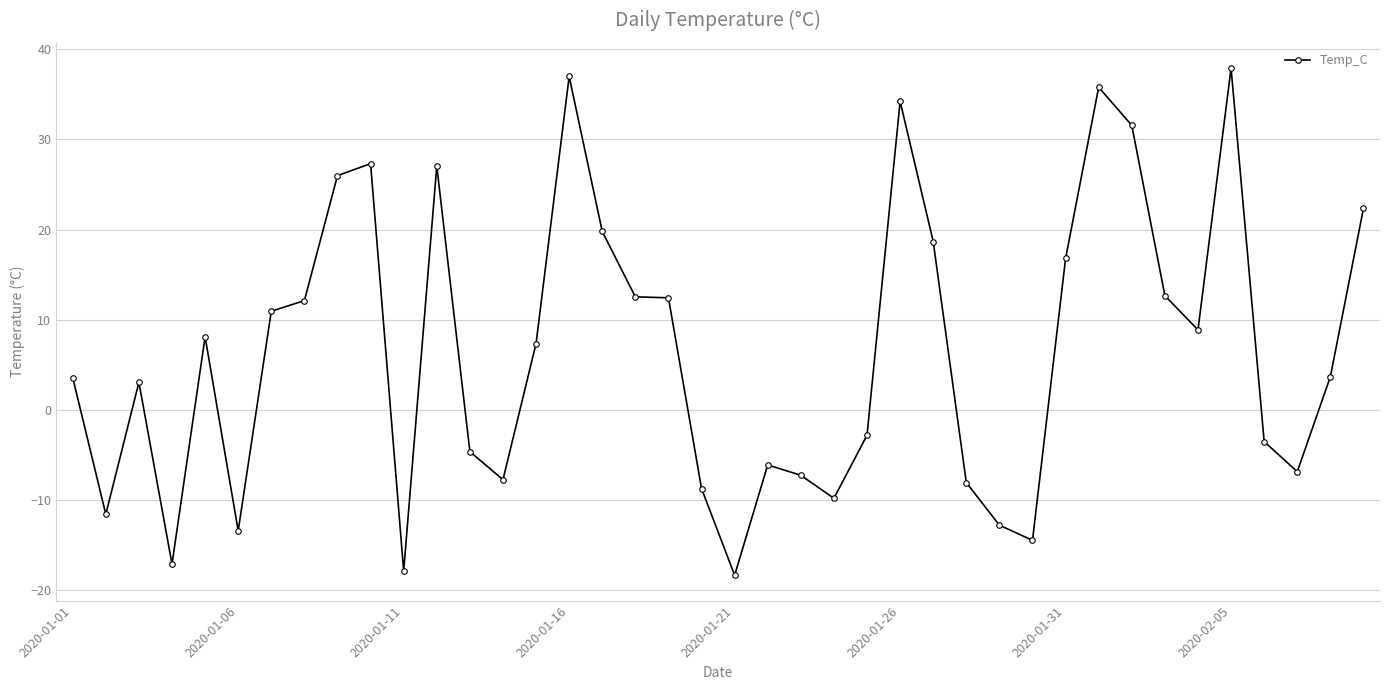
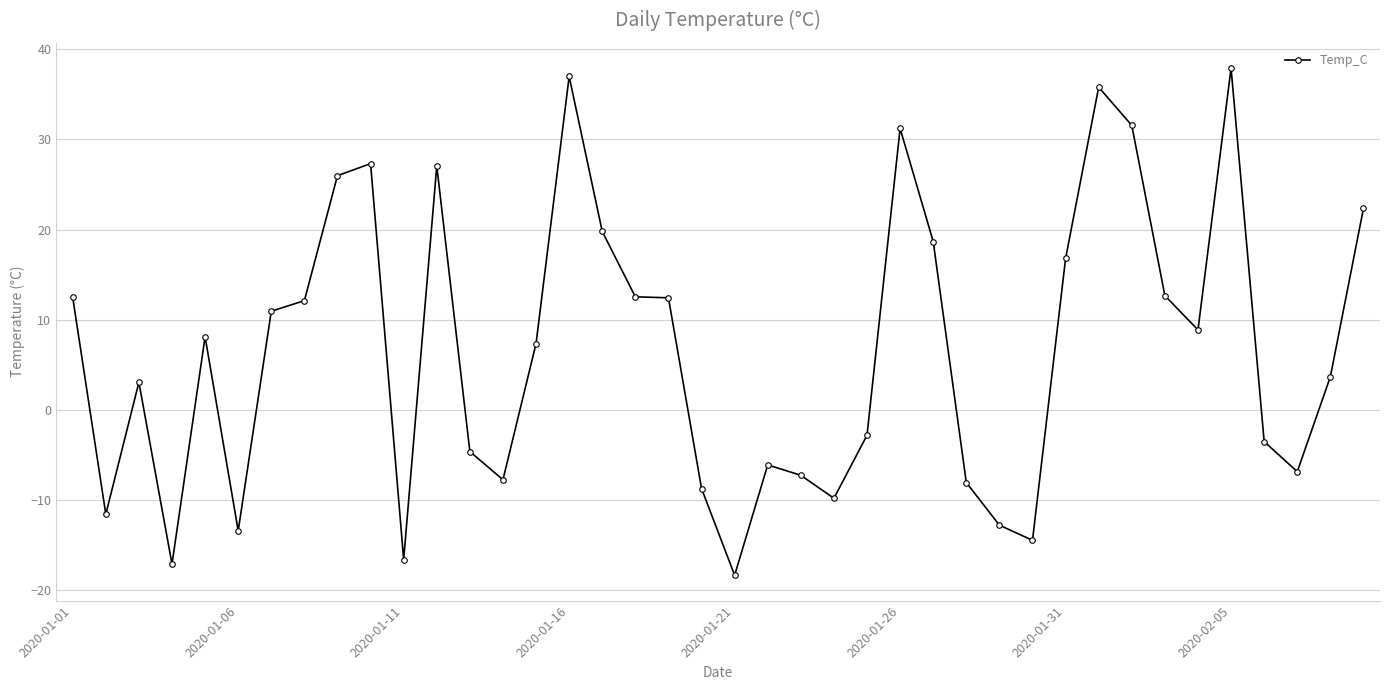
  {
-   "2020-01-01": 4,
+   "2020-01-01": 12,
    "2020-01-06": -13,
-   "2020-01-11": -18,
+   "2020-01-11": -17,
    "2020-01-16": 37,
    "2020-01-21": -18,
-   "2020-01-26": 34,
+   "2020-01-26": 31,
    "2020-01-31": 17,
    "2020-02-05": 38
  }
